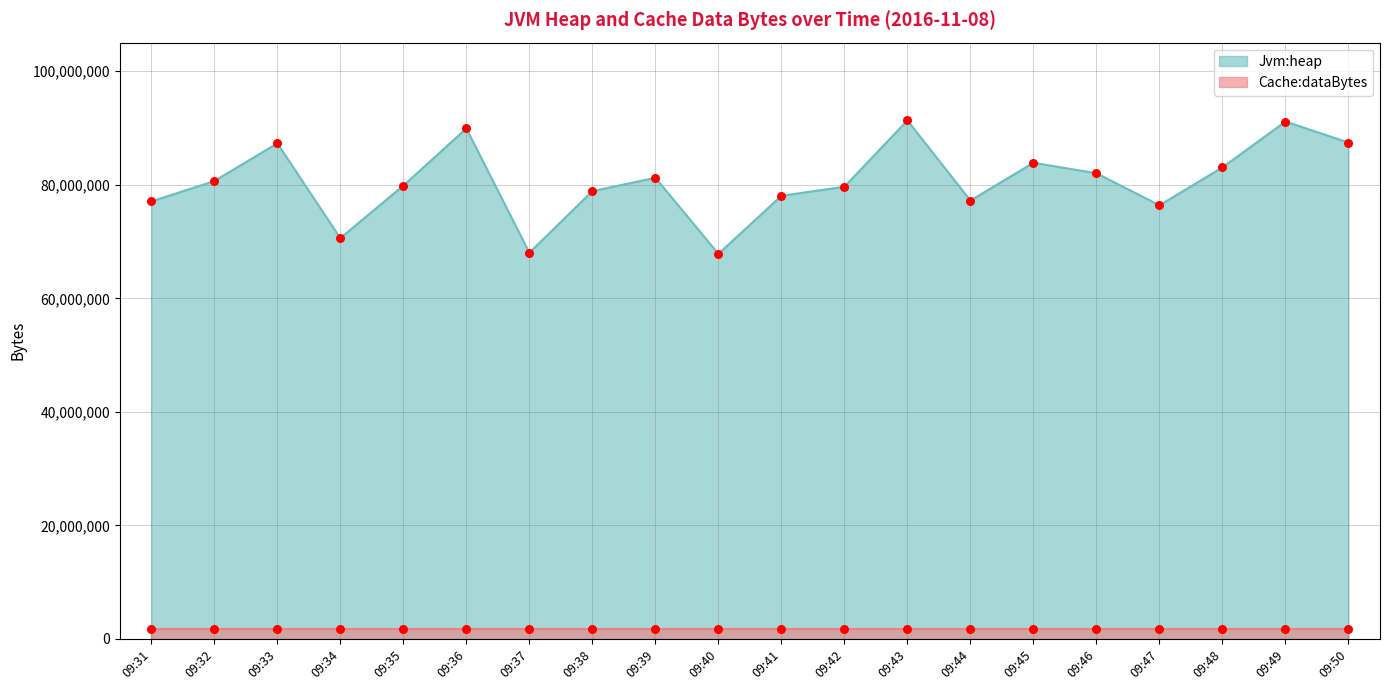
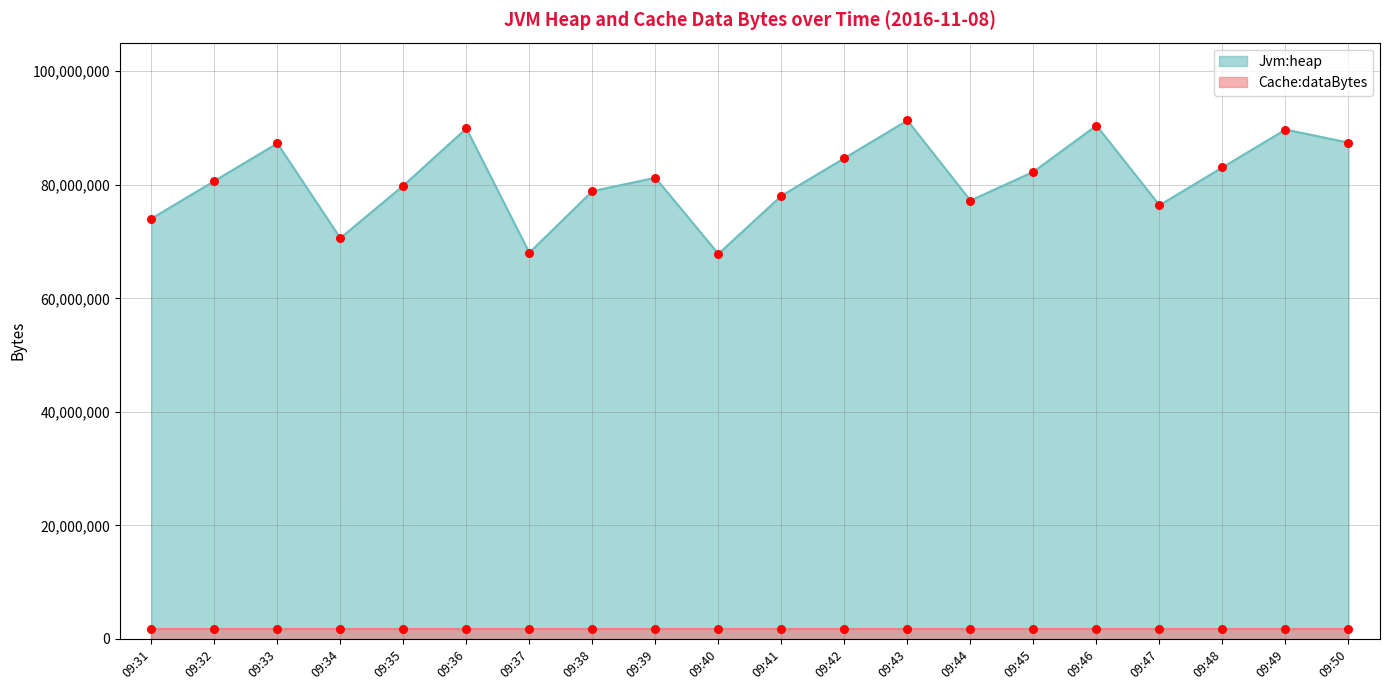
  {
    "Jvm:heap": {
-     "09:31": "77,000,000",
+     "09:31": "74,000,000",
      "09:32": "81,000,000",
      "09:33": "87,000,000",
      "09:34": "71,000,000",
      "09:35": "80,000,000",
      "09:36": "90,000,000",
      "09:37": "68,000,000",
      "09:38": "79,000,000",
      "09:39": "81,000,000",
      "09:40": "68,000,000",
      "09:41": "78,000,000",
-     "09:42": "80,000,000",
+     "09:42": "85,000,000",
      "09:43": "91,000,000",
      "09:44": "77,000,000",
-     "09:45": "84,000,000",
-     "09:46": "82,000,000",
+     "09:45": "82,000,000",
+     "09:46": "90,000,000",
      "09:47": "76,000,000",
      "09:48": "83,000,000",
-     "09:49": "91,000,000",
+     "09:49": "90,000,000",
      "09:50": "87,000,000"
    },
    "Cache:dataBytes": {
      "09:31": "2,000,000",
      "09:32": "2,000,000",
      "09:33": "2,000,000",
      "09:34": "2,000,000",
      "09:35": "2,000,000",
      "09:36": "2,000,000",
      "09:37": "2,000,000",
      "09:38": "2,000,000",
      "09:39": "2,000,000",
      "09:40": "2,000,000",
      "09:41": "2,000,000",
      "09:42": "2,000,000",
      "09:43": "2,000,000",
      "09:44": "2,000,000",
      "09:45": "2,000,000",
      "09:46": "2,000,000",
      "09:47": "2,000,000",
      "09:48": "2,000,000",
      "09:49": "2,000,000",
      "09:50": "2,000,000"
    }
  }
